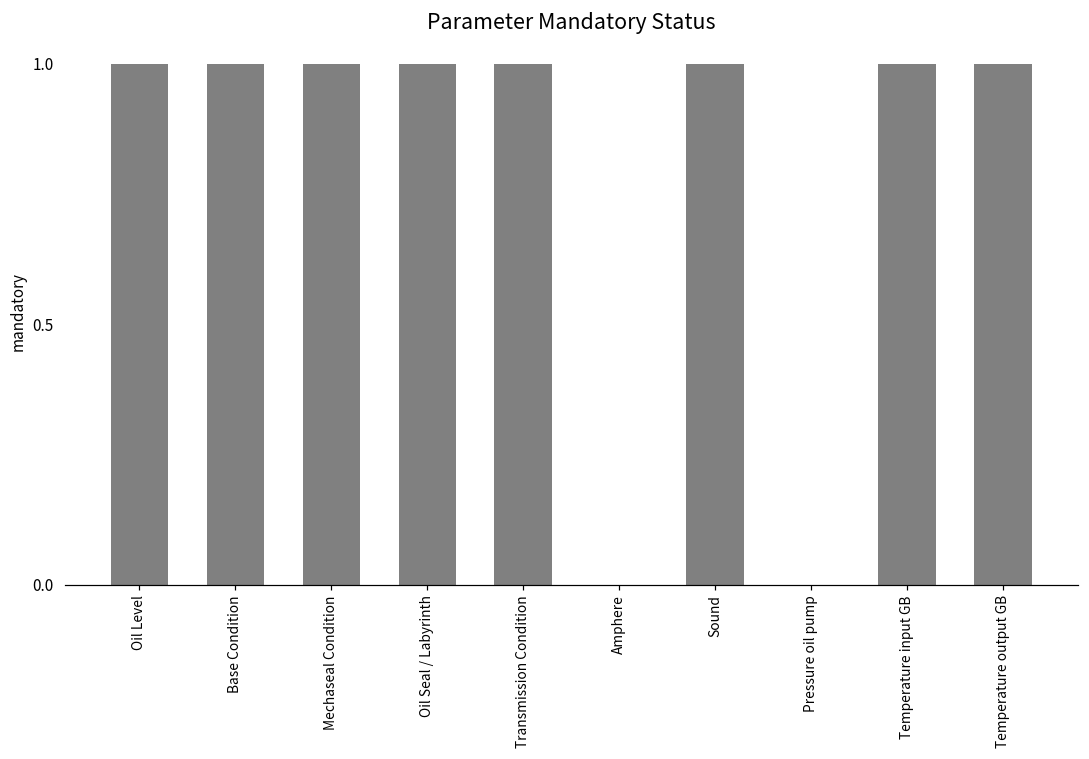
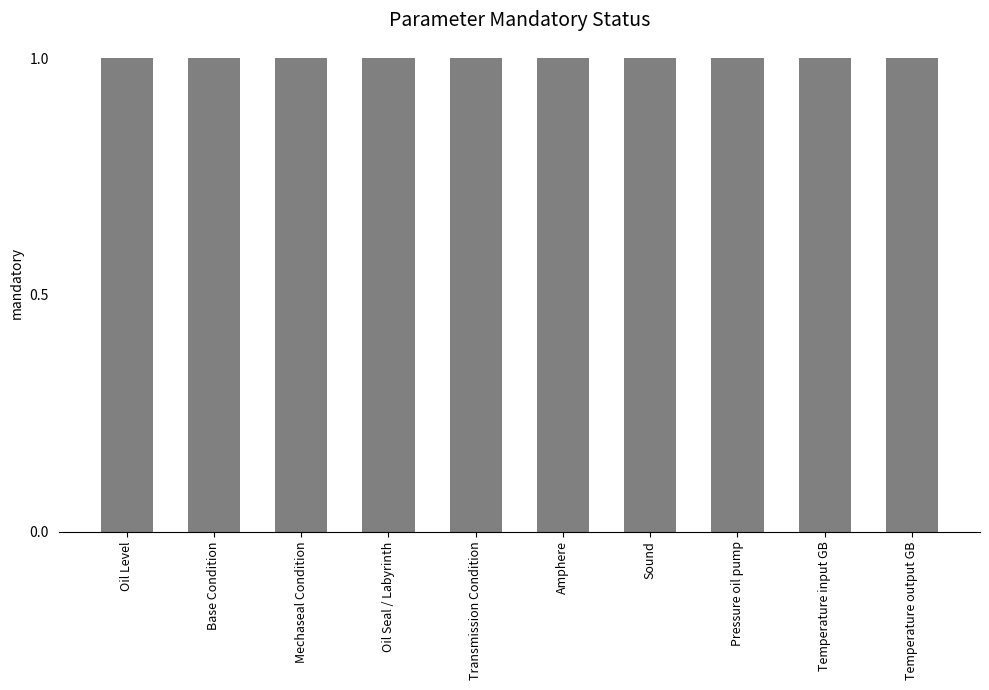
  {
    "Oil Level": 1,
    "Base Condition": 1,
    "Mechaseal Condition": 1,
    "Oil Seal / Labyrinth": 1,
    "Transmission Condition": 1,
-   "Amphere": 0,
+   "Amphere": 1,
    "Sound": 1,
-   "Pressure oil pump": 0,
+   "Pressure oil pump": 1,
    "Temperature input GB": 1,
    "Temperature output GB": 1
  }
